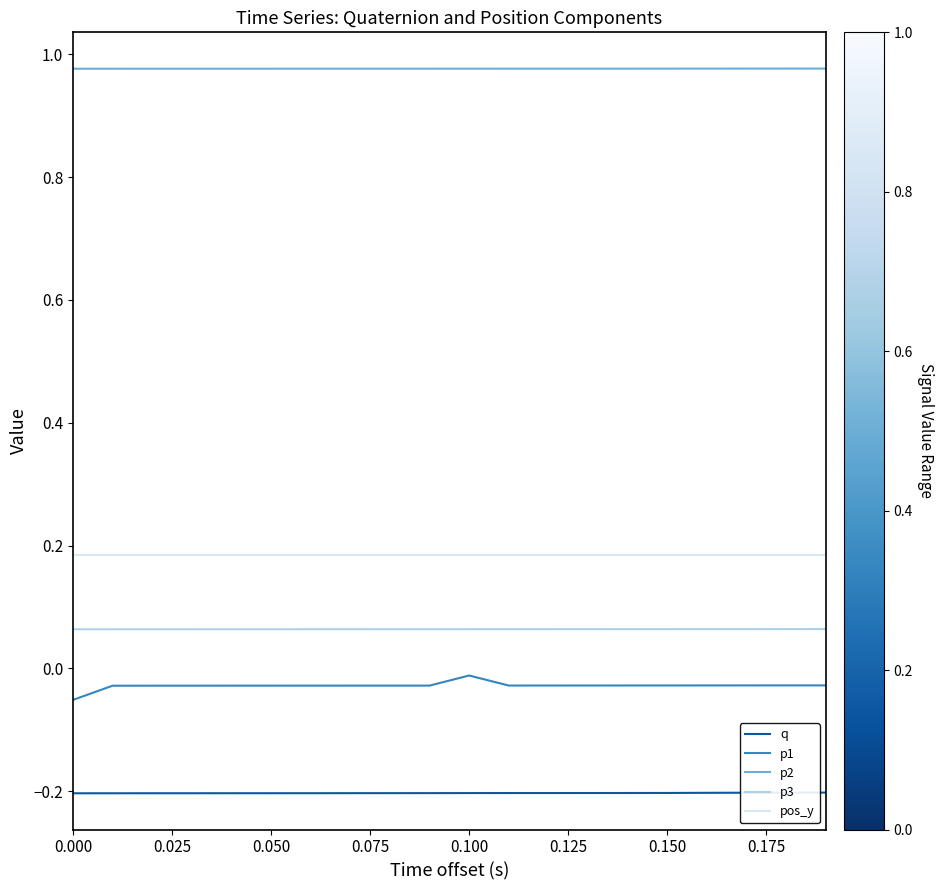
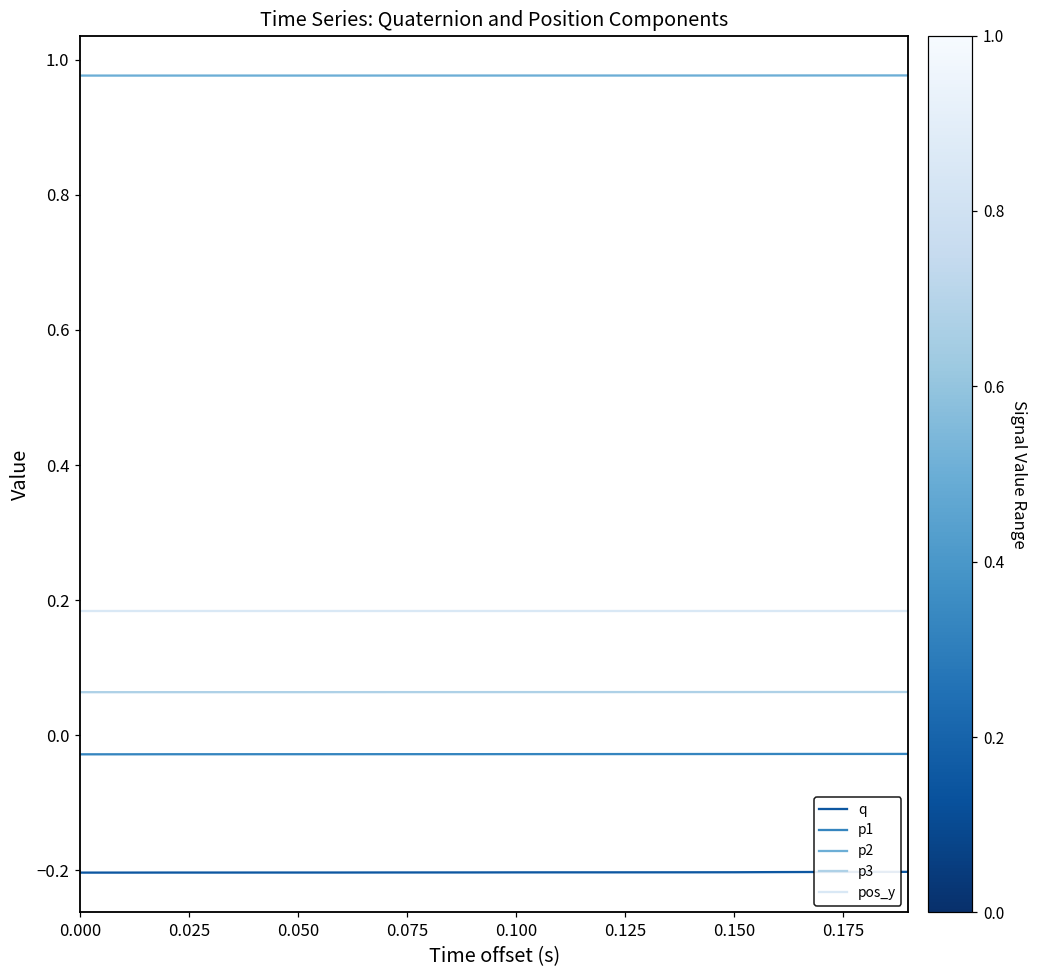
  {
    "q": {
      "0.000": -0.20,
      "0.050": -0.20,
      "0.100": -0.20,
      "0.150": -0.20
    },
    "p1": {
-     "0.000": -0.05,
+     "0.000": -0.03,
      "0.050": -0.03,
-     "0.100": -0.01,
+     "0.100": -0.03,
      "0.150": -0.03
    },
    "p2": {
      "0.000": 0.98,
      "0.050": 0.98,
      "0.100": 0.98,
      "0.150": 0.98
    }
  }
